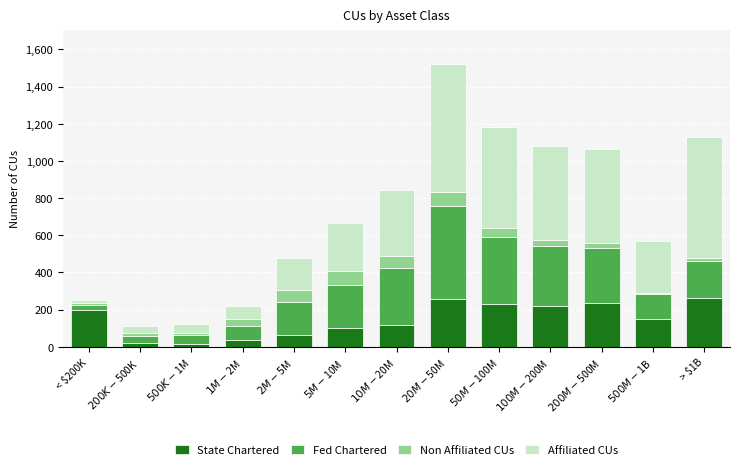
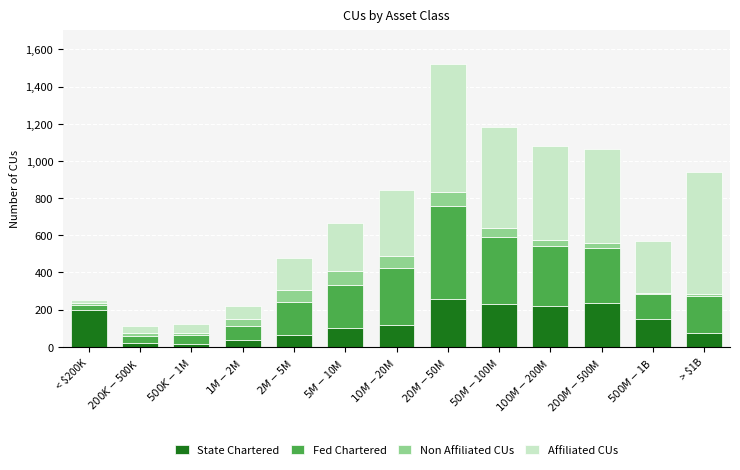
  {
    "State Chartered": {
      "< $200K": 200,
-     "> $1B": 260
+     "> $1B": 70
    },
    "Fed Chartered": {
      "< $200K": 20,
      "> $1B": 200
    },
    "Non Affiliated CUs": {
      "> $1B": 20
    },
    "Affiliated CUs": {
      "< $200K": 20,
      "> $1B": 660
    }
  }
